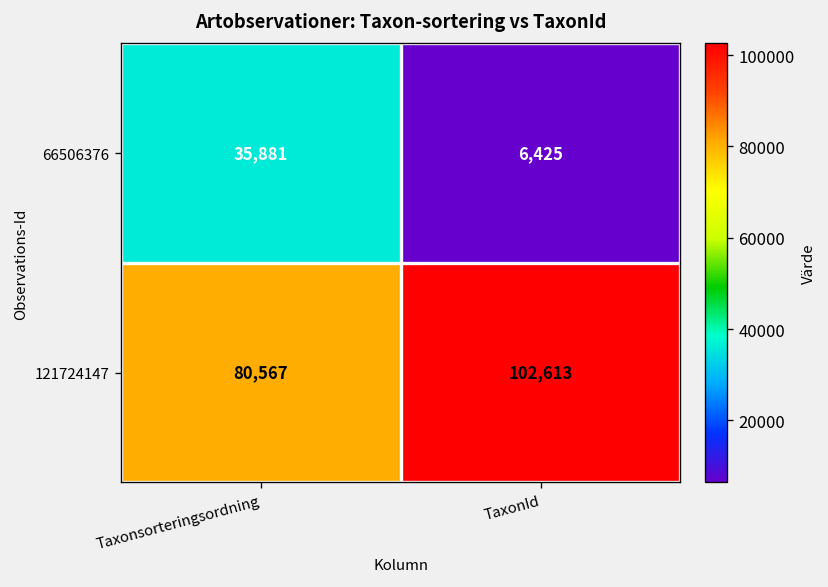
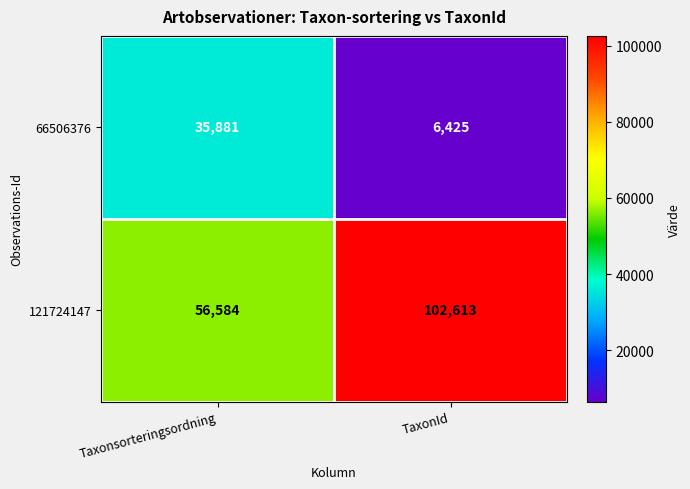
  {
    "66506376": {
      "Taxonsorteringsordning": "35,881",
      "TaxonId": "6,425"
    },
    "121724147": {
-     "Taxonsorteringsordning": "80,567",
+     "Taxonsorteringsordning": "56,584",
      "TaxonId": "102,613"
    }
  }
